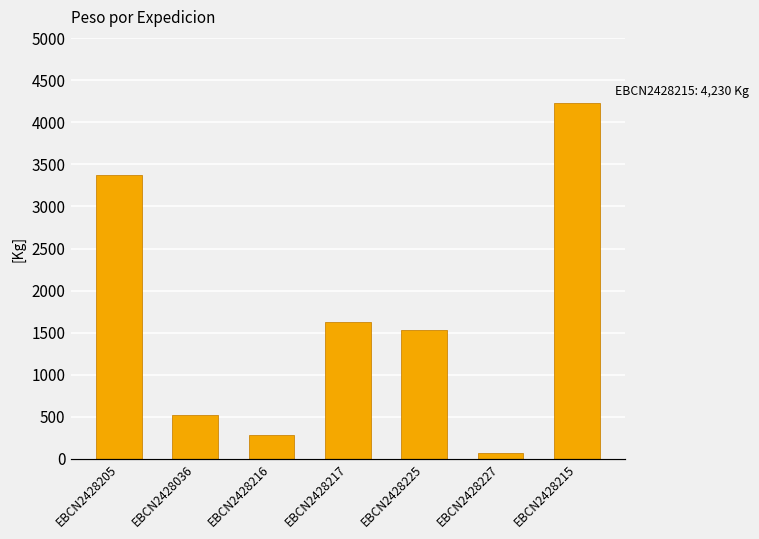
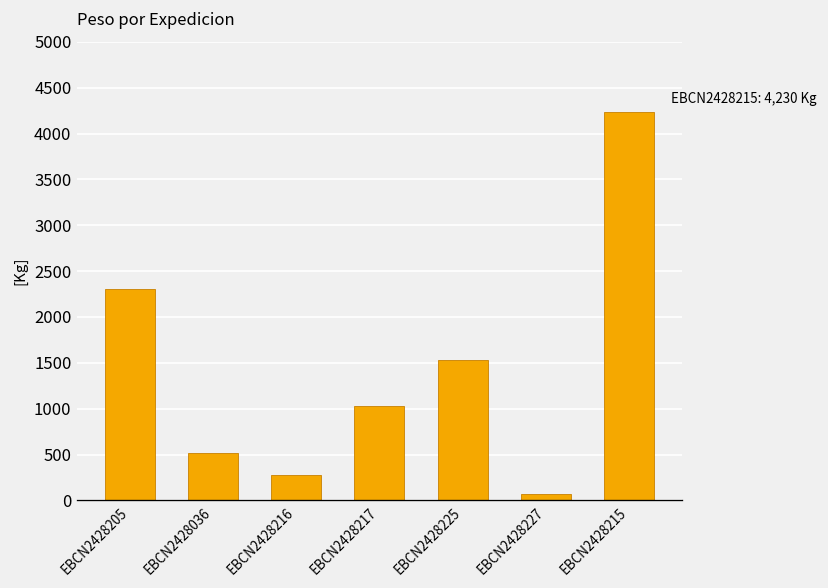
  {
-   "EBCN2428205": 3400,
+   "EBCN2428205": 2300,
    "EBCN2428036": 500,
    "EBCN2428216": 300,
-   "EBCN2428217": 1600,
+   "EBCN2428217": 1000,
    "EBCN2428225": 1500,
    "EBCN2428227": 100,
    "EBCN2428215": 4200
  }
